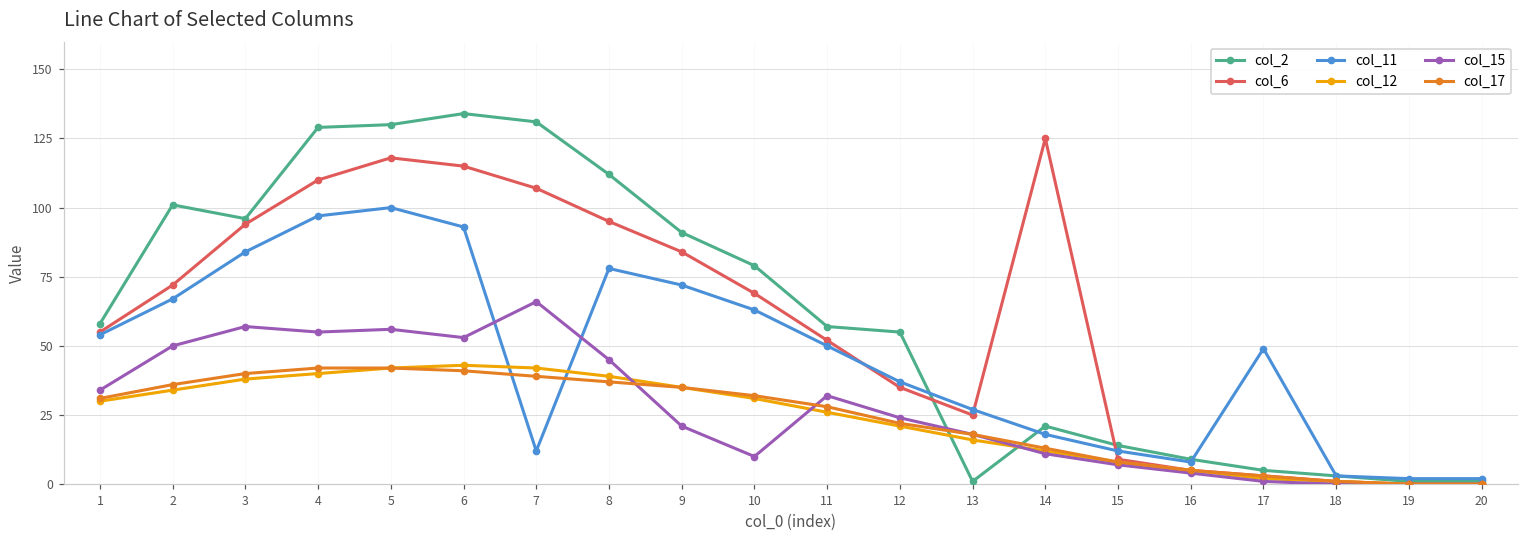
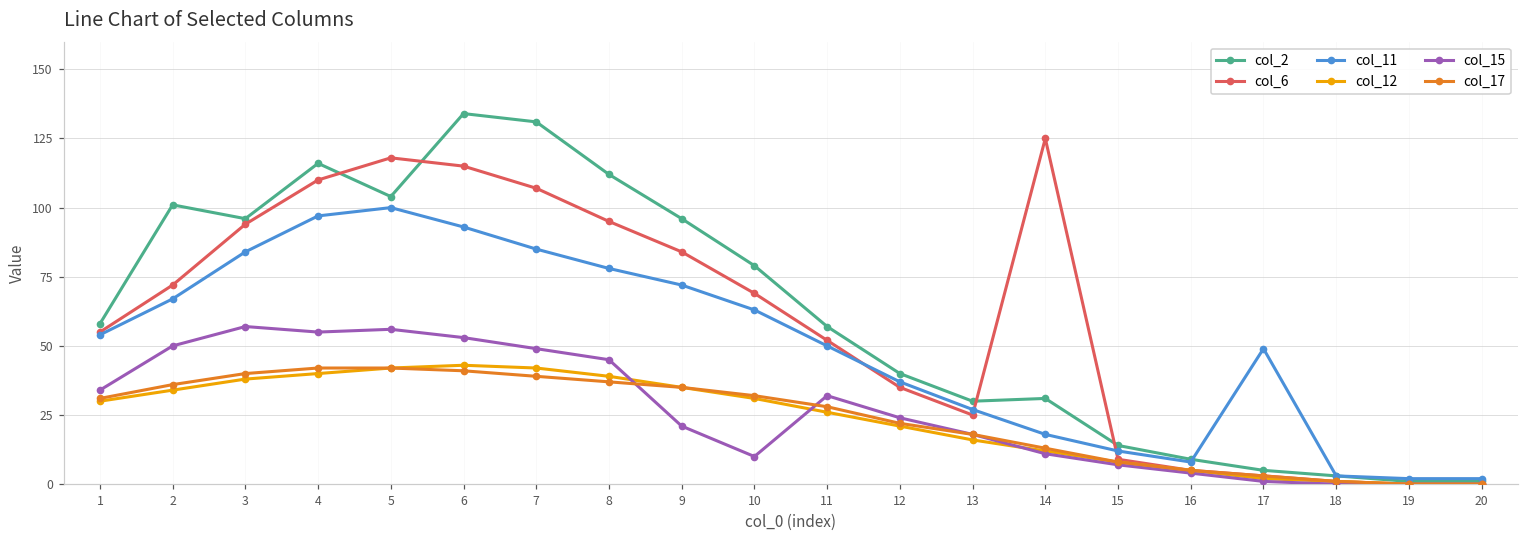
  {
    "col_2": {
      "1": 58,
      "2": 101,
      "3": 96,
-     "4": 129,
-     "5": 130,
+     "4": 116,
+     "5": 104,
      "6": 134,
      "7": 131,
      "8": 112,
-     "9": 91,
+     "9": 96,
      "10": 79,
      "11": 57,
-     "12": 55,
-     "13": 1,
-     "14": 21,
+     "12": 40,
+     "13": 30,
+     "14": 31,
      "15": 14,
      "17": 5
    },
    "col_6": {
      "2": 72,
      "3": 94,
      "4": 110,
      "5": 118,
      "6": 115,
      "7": 107,
      "8": 95,
      "9": 84,
      "10": 69,
      "11": 52,
      "12": 35,
      "13": 25,
      "14": 125
    },
    "col_11": {
      "2": 67,
      "3": 84,
      "4": 97,
      "5": 100,
      "6": 93,
-     "7": 12,
+     "7": 85,
      "8": 78,
      "9": 72,
      "10": 63,
      "11": 50,
      "12": 37,
      "13": 27,
      "14": 18,
      "15": 12,
      "17": 49
    },
    "col_15": {
      "1": 34,
      "2": 50,
      "3": 57,
      "4": 55,
      "5": 56,
      "6": 53,
-     "7": 66,
+     "7": 49,
      "8": 45,
      "9": 21,
      "10": 10,
      "11": 32,
      "12": 24,
      "15": 7,
      "18": 0
    }
  }
